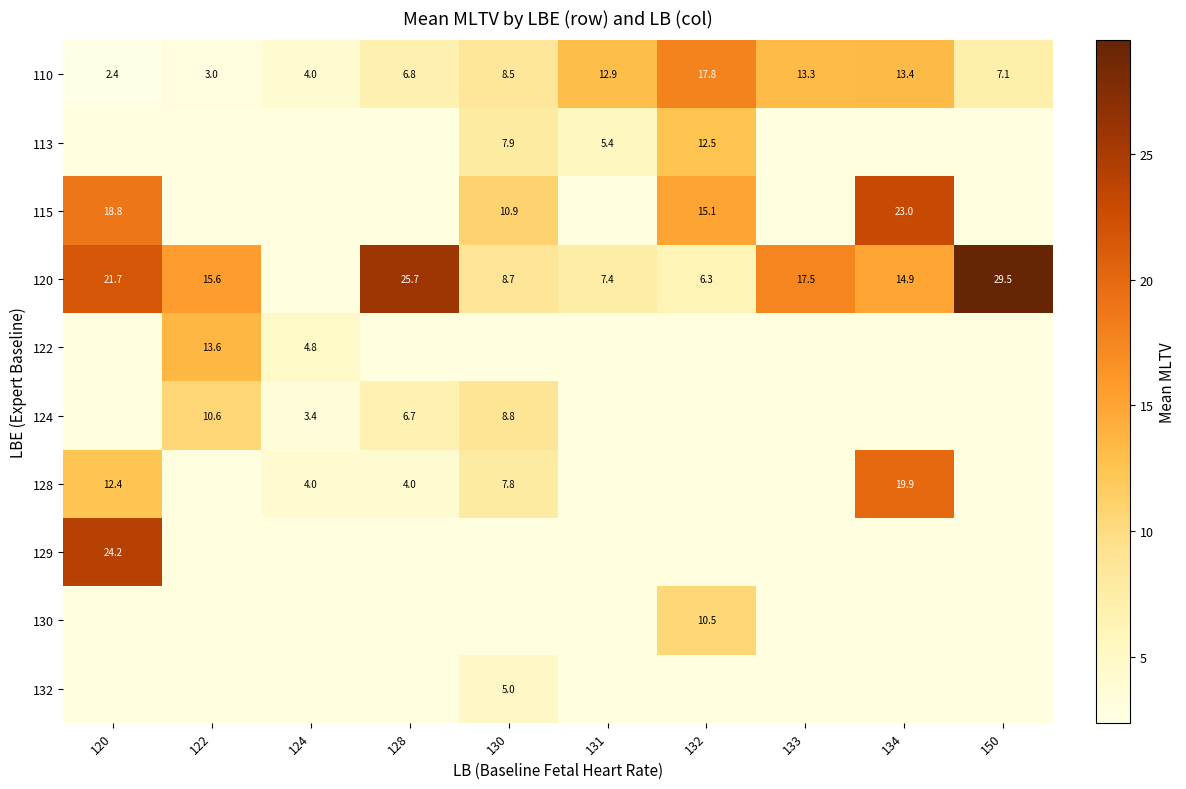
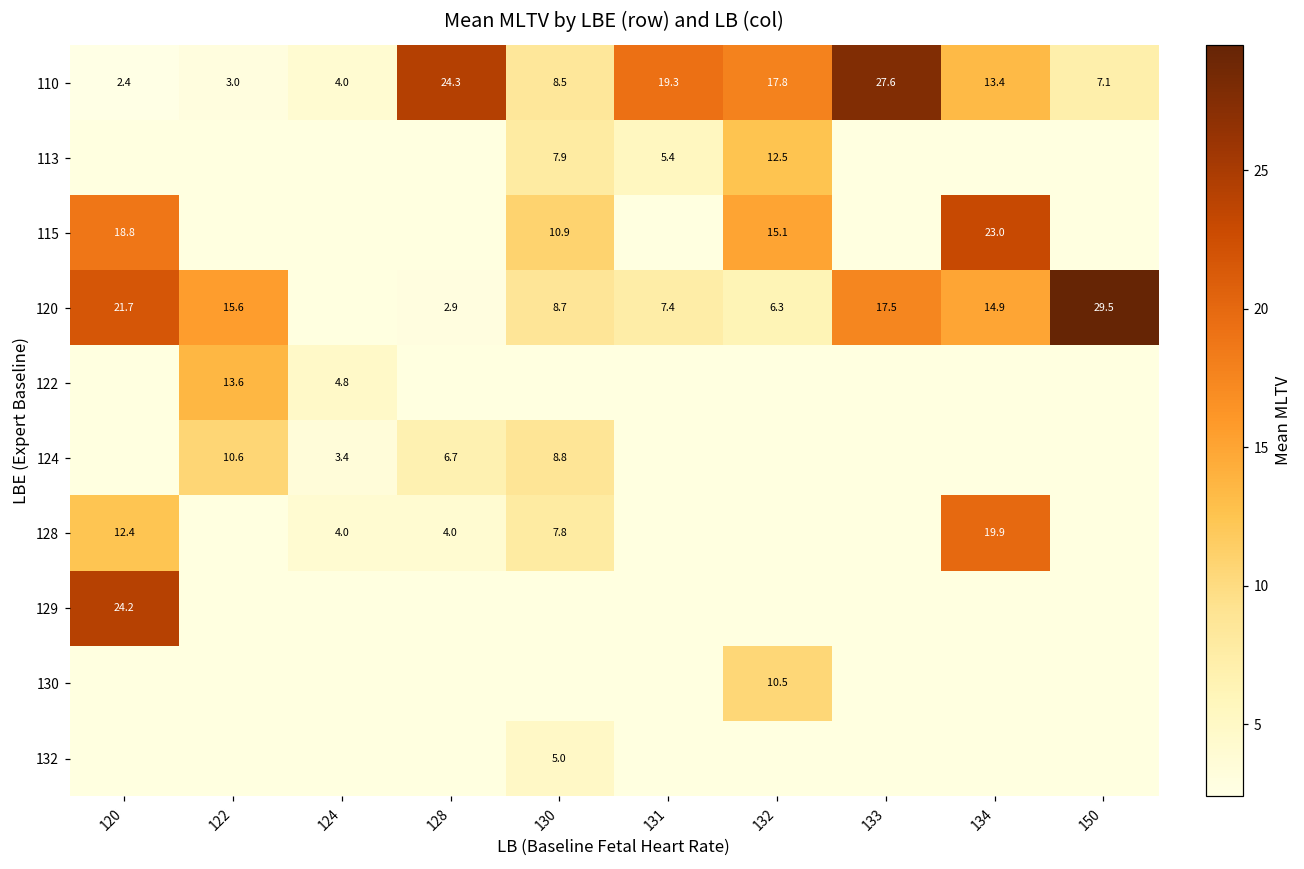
  {
    "110": {
      "120": 2.4,
      "122": 3.0,
      "124": 4.0,
-     "128": 6.8,
+     "128": 24.3,
      "130": 8.5,
-     "131": 12.9,
+     "131": 19.3,
      "132": 17.8,
-     "133": 13.3,
+     "133": 27.6,
      "134": 13.4,
      "150": 7.1
    },
    "113": {
      "130": 7.9,
      "131": 5.4,
      "132": 12.5
    },
    "115": {
      "120": 18.8,
      "130": 10.9,
      "132": 15.1,
      "134": 23.0
    },
    "120": {
      "120": 21.7,
      "122": 15.6,
-     "128": 25.7,
+     "128": 2.9,
      "130": 8.7,
      "131": 7.4,
      "132": 6.3,
      "133": 17.5,
      "134": 14.9,
      "150": 29.5
    },
    "122": {
      "122": 13.6,
      "124": 4.8
    },
    "124": {
      "122": 10.6,
      "124": 3.4,
      "128": 6.7,
      "130": 8.8
    },
    "128": {
      "120": 12.4,
      "124": 4.0,
      "128": 4.0,
      "130": 7.8,
      "134": 19.9
    },
    "129": {
      "120": 24.2
    },
    "130": {
      "132": 10.5
    },
    "132": {
      "130": 5.0
    }
  }
